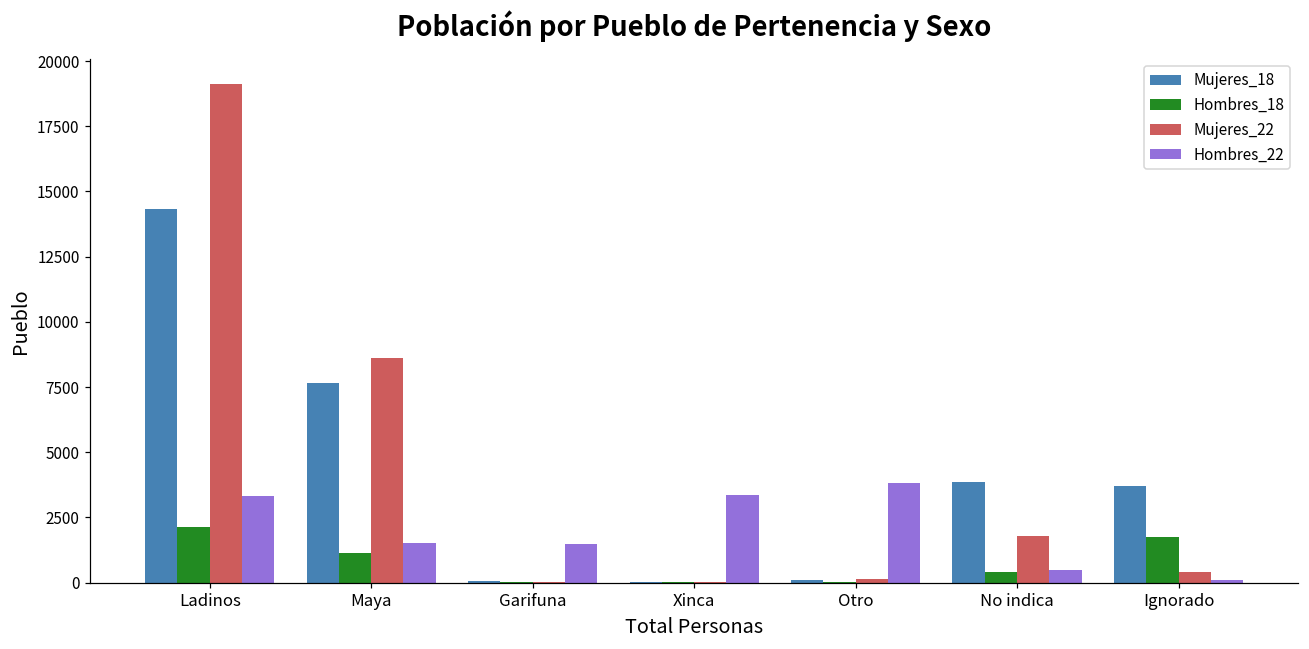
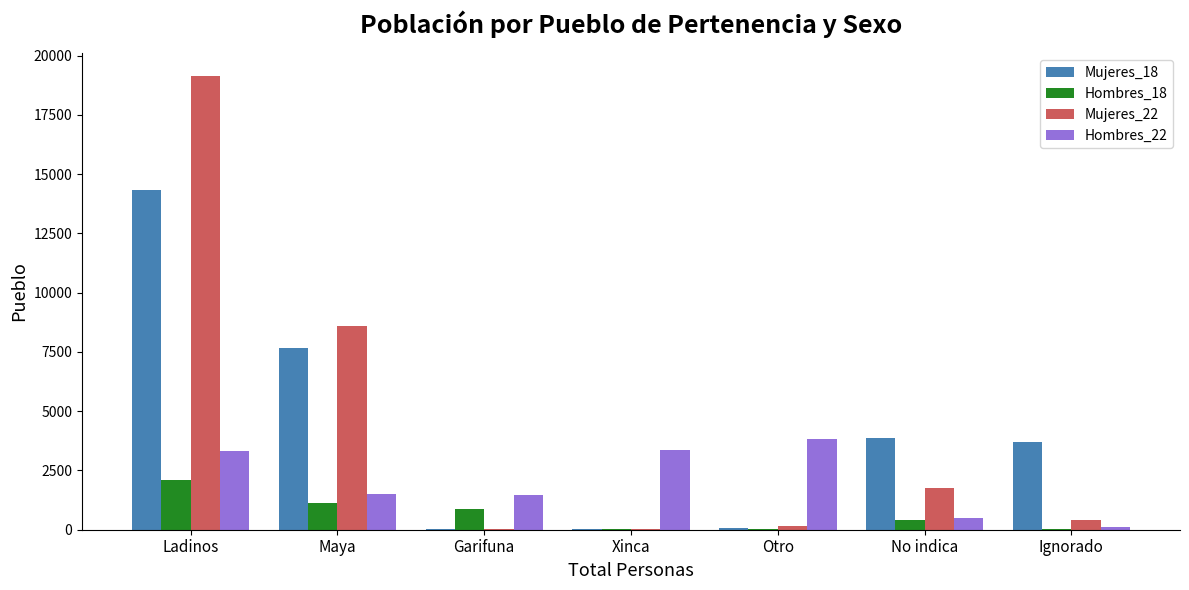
  {
    "Mujeres_18": {
      "Ladinos": 14300,
      "Maya": 7700,
      "No indica": 3900,
      "Ignorado": 3700
    },
    "Hombres_18": {
      "Ladinos": 2100,
      "Maya": 1100,
-     "Garifuna": 0,
+     "Garifuna": 900,
      "No indica": 400,
-     "Ignorado": 1700
+     "Ignorado": 0
    },
    "Mujeres_22": {
      "Ladinos": 19100,
      "Maya": 8600,
      "Otro": 200,
      "No indica": 1800,
      "Ignorado": 400
    },
    "Hombres_22": {
      "Ladinos": 3300,
      "Maya": 1500,
      "Garifuna": 1500,
      "Xinca": 3400,
      "Otro": 3800,
      "No indica": 500
    }
  }
